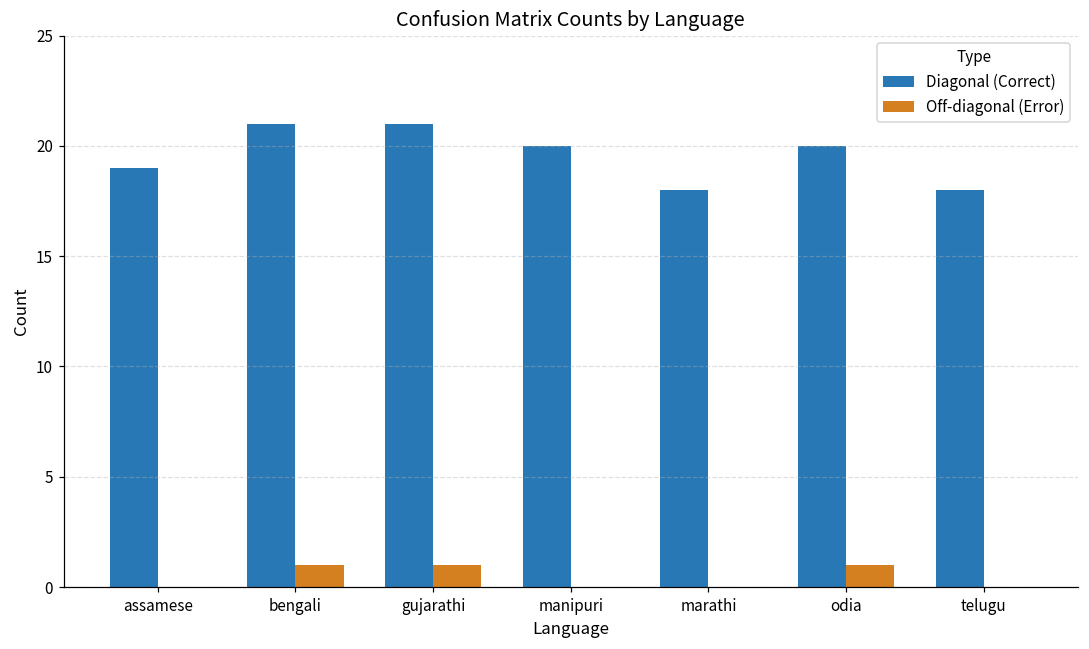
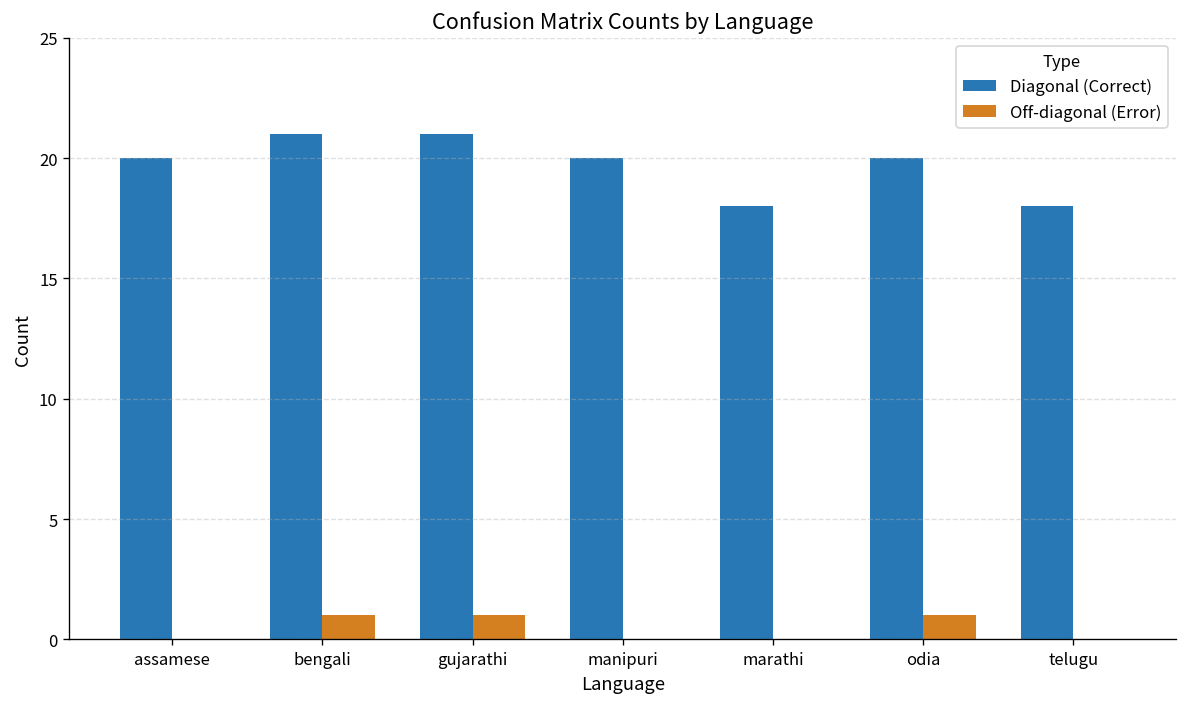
  {
    "Diagonal (Correct)": {
-     "assamese": 19,
+     "assamese": 20,
      "bengali": 21,
      "gujarathi": 21,
      "manipuri": 20,
      "marathi": 18,
      "odia": 20,
      "telugu": 18
    },
    "Off-diagonal (Error)": {
      "assamese": 0,
      "bengali": 1,
      "gujarathi": 1,
      "manipuri": 0,
      "marathi": 0,
      "odia": 1,
      "telugu": 0
    }
  }
